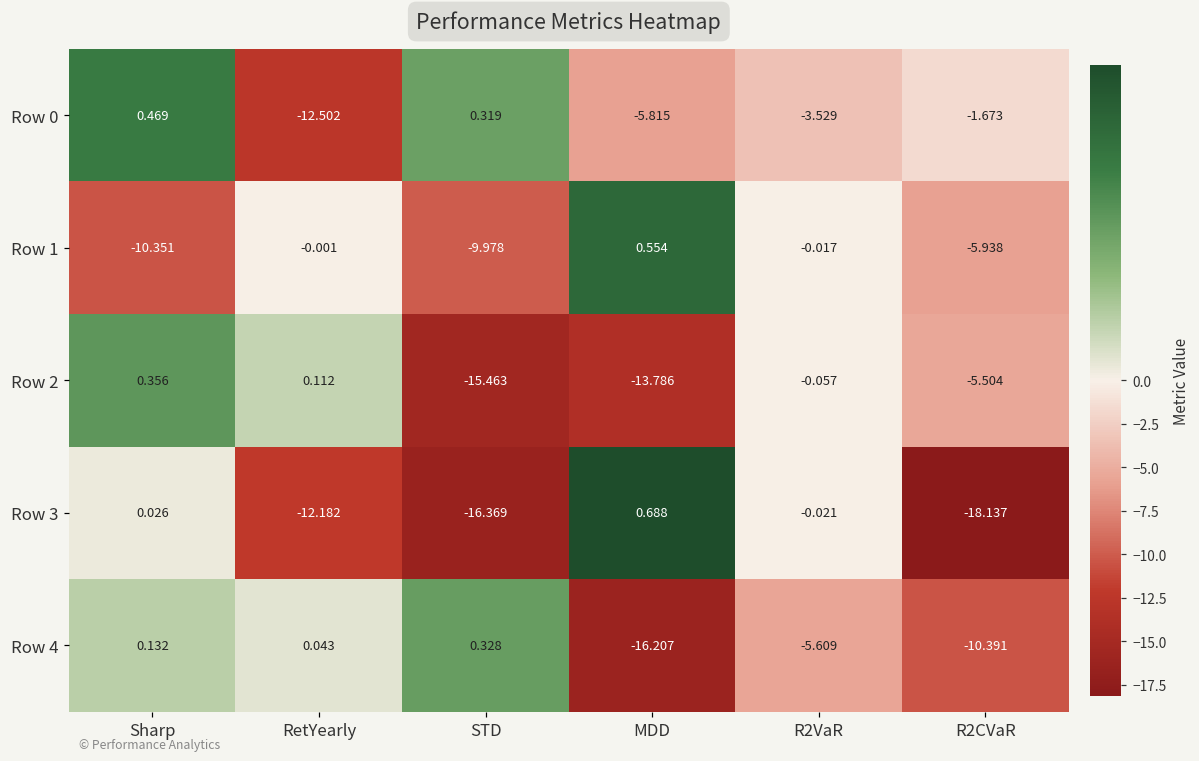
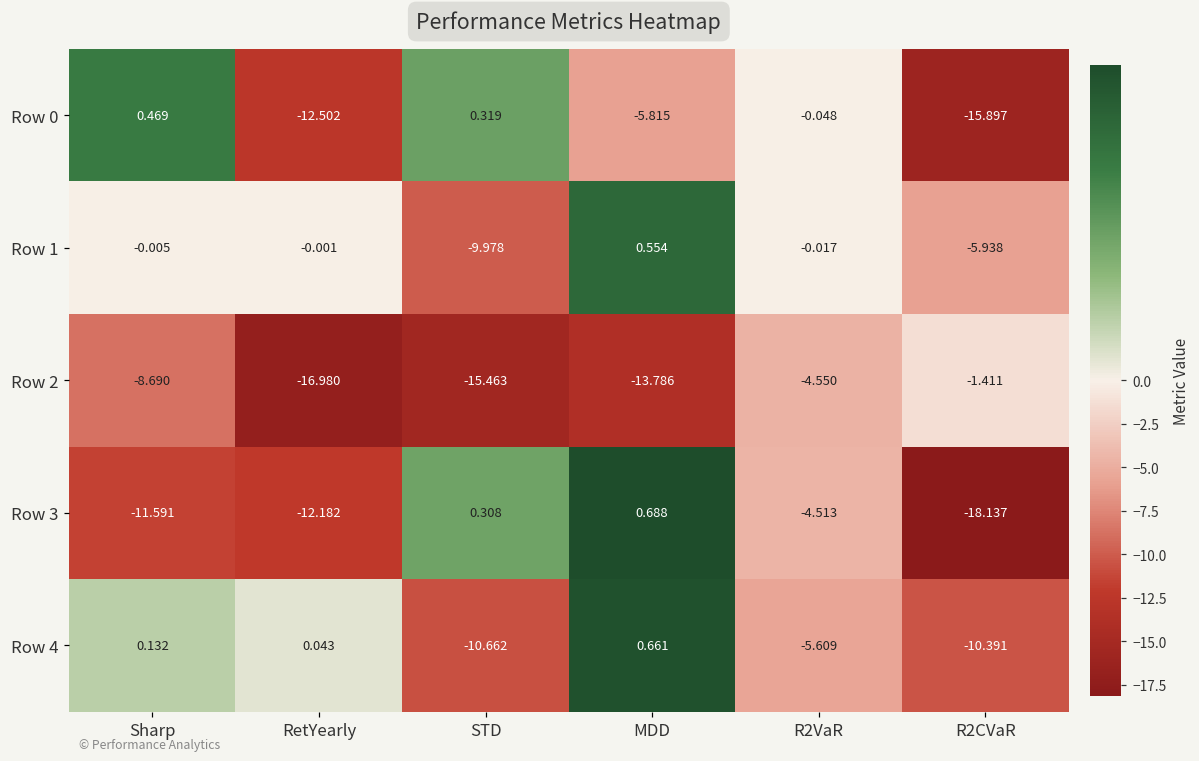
  {
    "Row 0": {
      "Sharp": 0.469,
      "RetYearly": -12.502,
      "STD": 0.319,
      "MDD": -5.815,
-     "R2VaR": -3.529,
-     "R2CVaR": -1.673
+     "R2VaR": -0.048,
+     "R2CVaR": -15.897
    },
    "Row 1": {
-     "Sharp": -10.351,
+     "Sharp": -0.005,
      "RetYearly": -0.001,
      "STD": -9.978,
      "MDD": 0.554,
      "R2VaR": -0.017,
      "R2CVaR": -5.938
    },
    "Row 2": {
-     "Sharp": 0.356,
-     "RetYearly": 0.112,
+     "Sharp": -8.690,
+     "RetYearly": -16.980,
      "STD": -15.463,
      "MDD": -13.786,
-     "R2VaR": -0.057,
-     "R2CVaR": -5.504
+     "R2VaR": -4.550,
+     "R2CVaR": -1.411
    },
    "Row 3": {
-     "Sharp": 0.026,
+     "Sharp": -11.591,
      "RetYearly": -12.182,
-     "STD": -16.369,
+     "STD": 0.308,
      "MDD": 0.688,
-     "R2VaR": -0.021,
+     "R2VaR": -4.513,
      "R2CVaR": -18.137
    },
    "Row 4": {
      "Sharp": 0.132,
      "RetYearly": 0.043,
-     "STD": 0.328,
-     "MDD": -16.207,
+     "STD": -10.662,
+     "MDD": 0.661,
      "R2VaR": -5.609,
      "R2CVaR": -10.391
    }
  }
